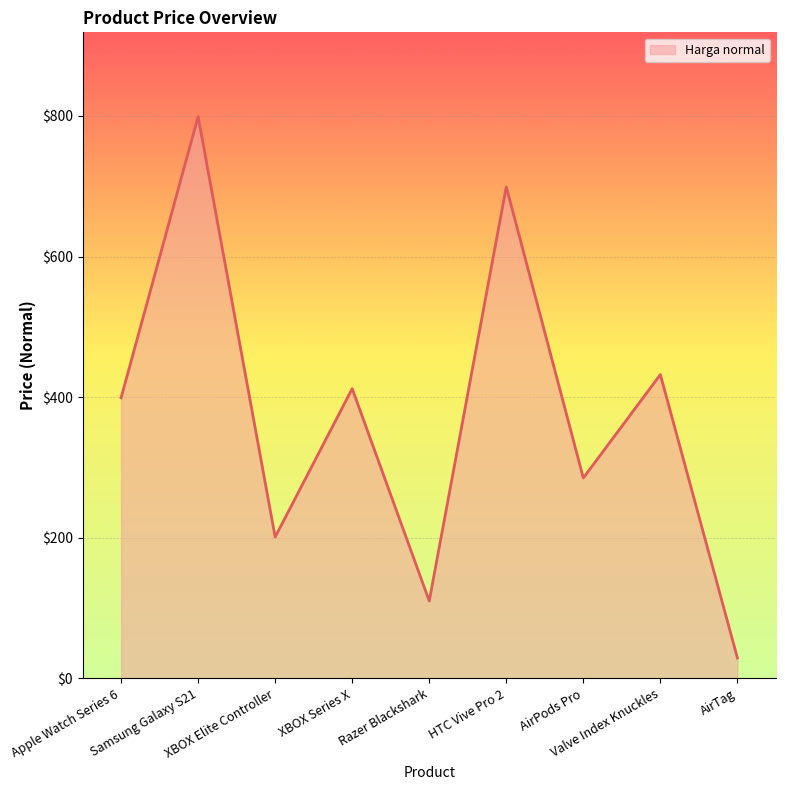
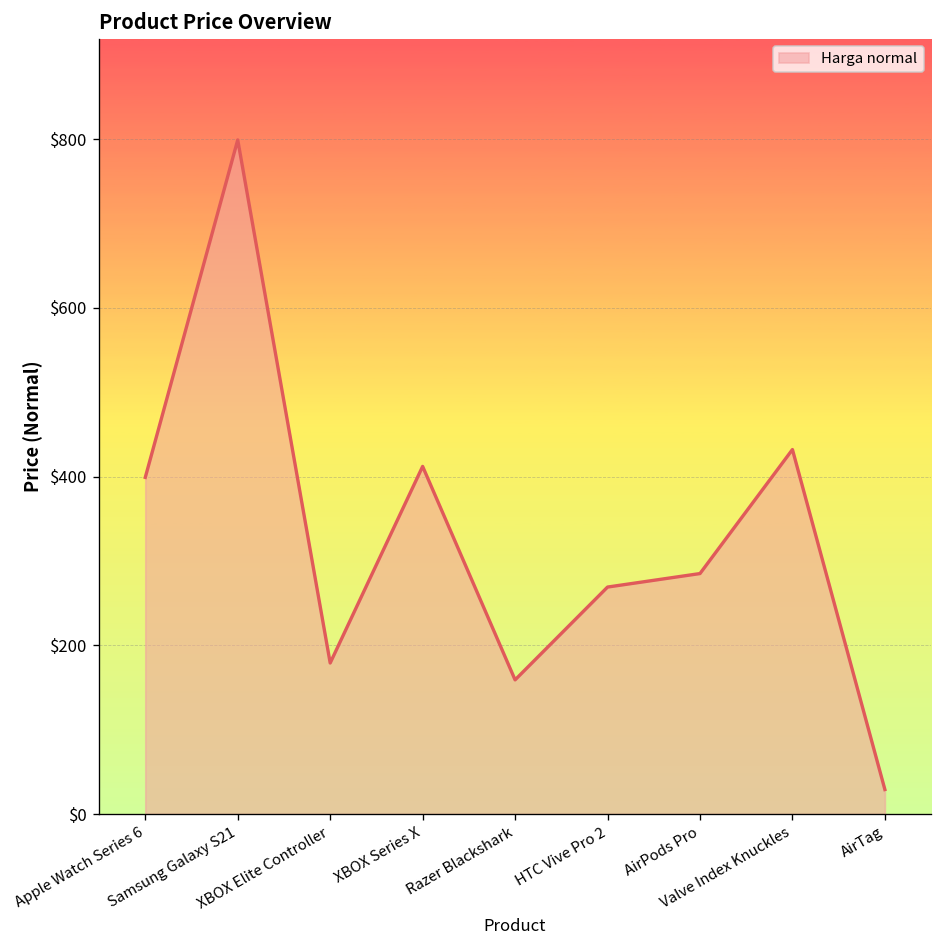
  {
    "Apple Watch Series 6": "$400",
    "Samsung Galaxy S21": "$800",
-   "XBOX Elite Controller": "$200",
+   "XBOX Elite Controller": "$180",
    "XBOX Series X": "$410",
-   "Razer Blackshark": "$110",
-   "HTC Vive Pro 2": "$700",
+   "Razer Blackshark": "$160",
+   "HTC Vive Pro 2": "$270",
    "AirPods Pro": "$290",
    "Valve Index Knuckles": "$430",
    "AirTag": "$30"
  }
